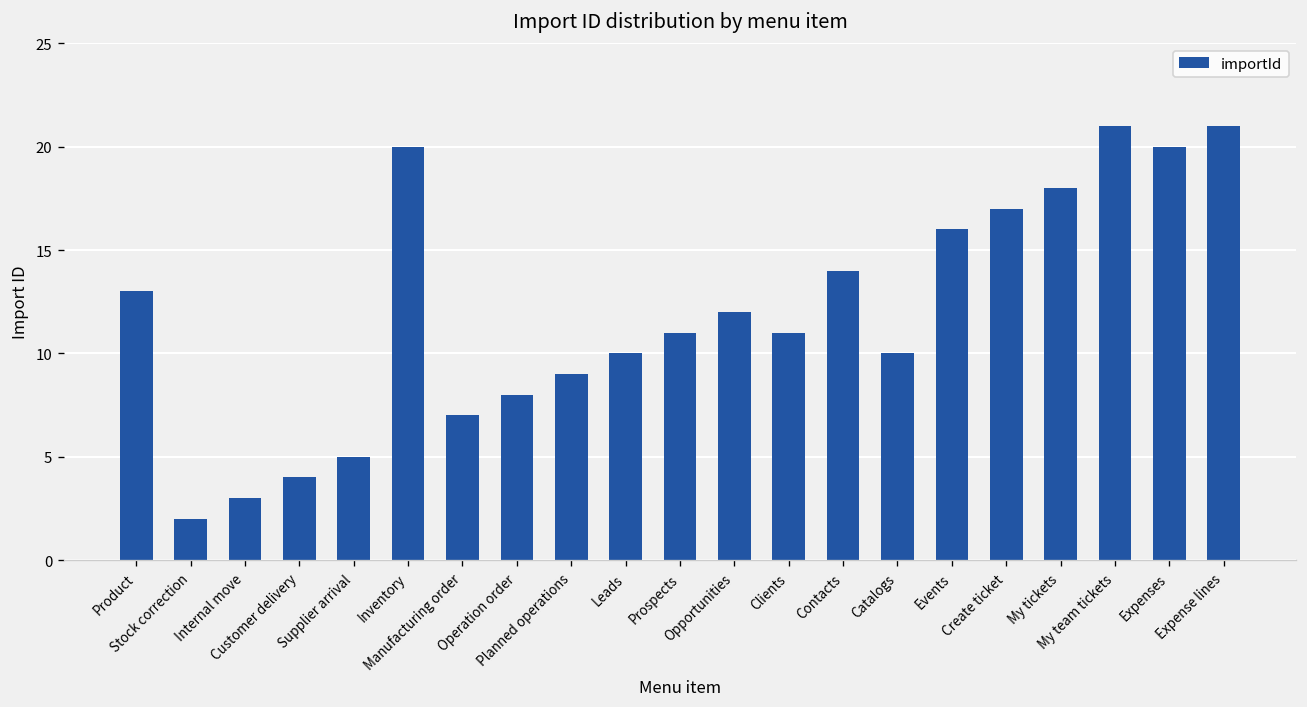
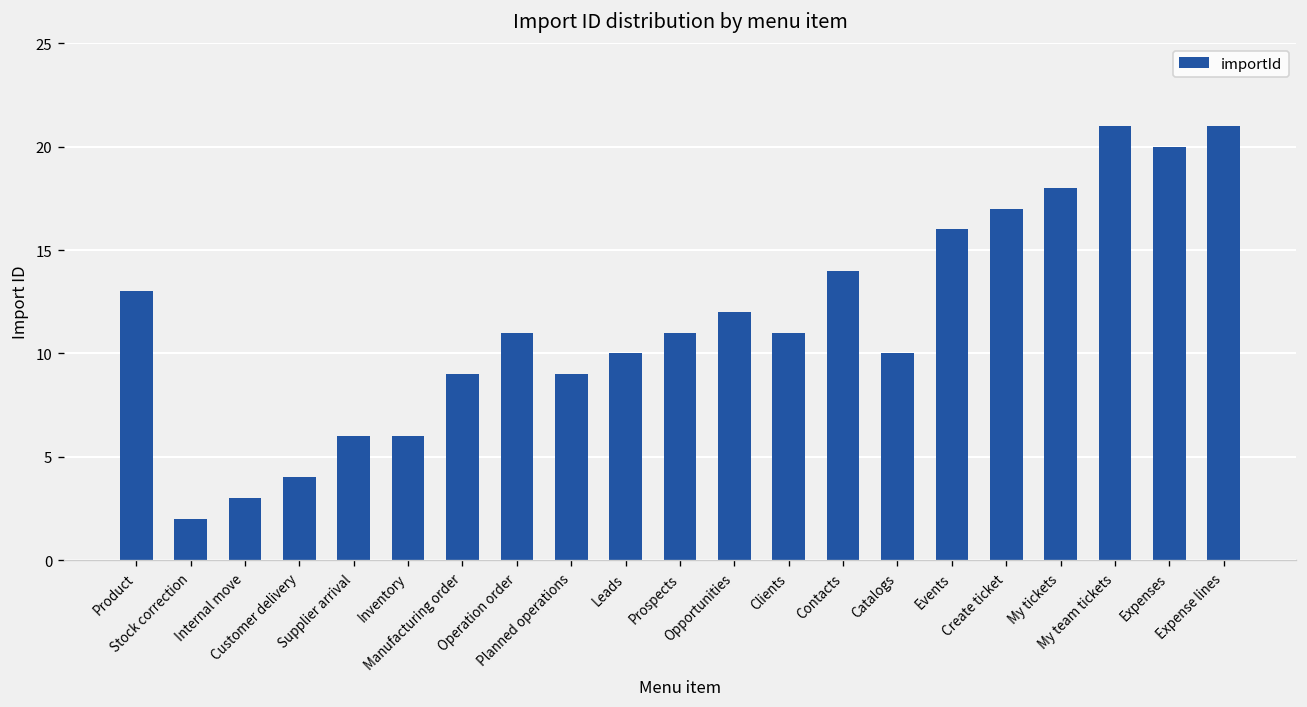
  {
    "Product": 13,
    "Stock correction": 2,
    "Internal move": 3,
    "Customer delivery": 4,
-   "Supplier arrival": 5,
-   "Inventory": 20,
-   "Manufacturing order": 7,
-   "Operation order": 8,
+   "Supplier arrival": 6,
+   "Inventory": 6,
+   "Manufacturing order": 9,
+   "Operation order": 11,
    "Planned operations": 9,
    "Leads": 10,
    "Prospects": 11,
    "Opportunities": 12,
    "Clients": 11,
    "Contacts": 14,
    "Catalogs": 10,
    "Events": 16,
    "Create ticket": 17,
    "My tickets": 18,
    "My team tickets": 21,
    "Expenses": 20,
    "Expense lines": 21
  }
